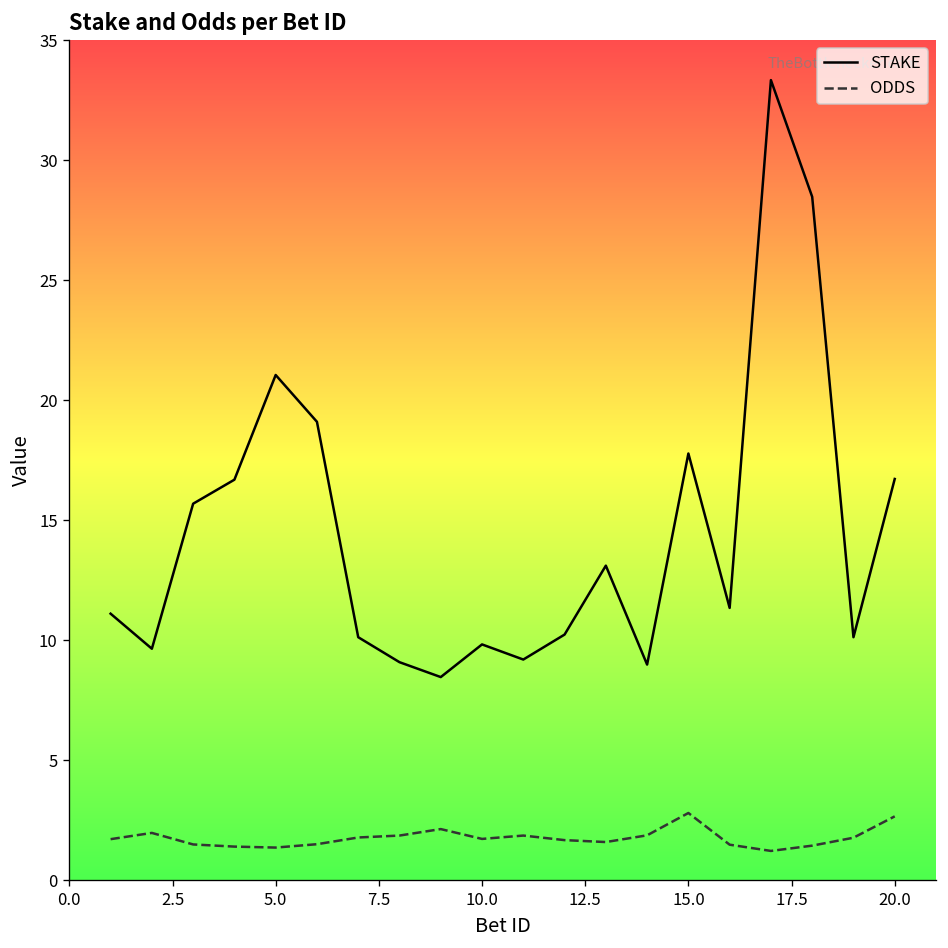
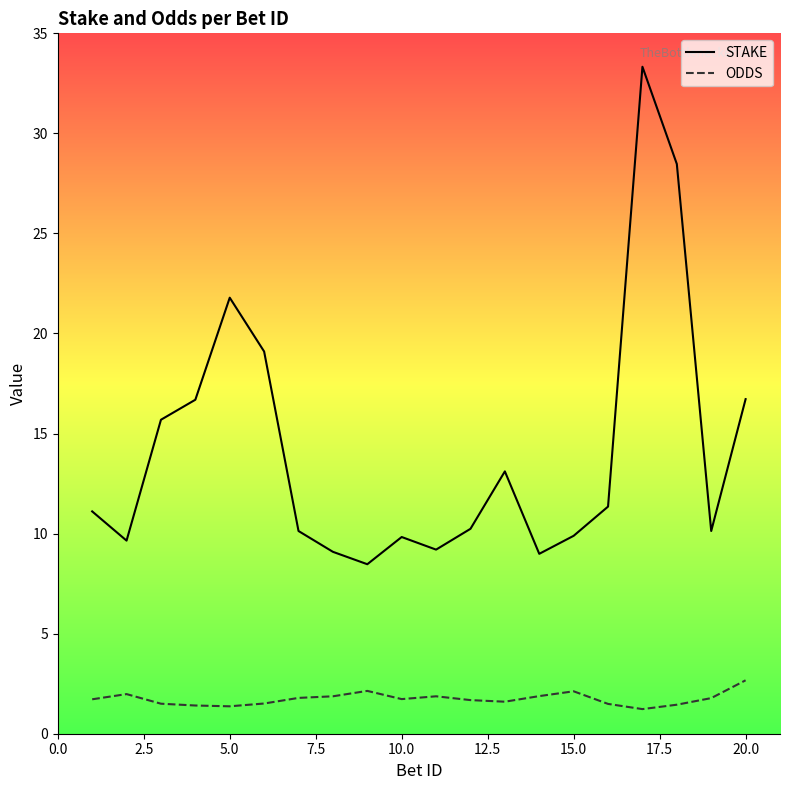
  {
    "STAKE": {
-     "5.0": 21.1,
+     "5.0": 21.8,
      "10.0": 9.8,
-     "15.0": 17.8,
+     "15.0": 9.9,
      "20.0": 16.7
    },
    "ODDS": {
      "5.0": 1.4,
      "10.0": 1.7,
-     "15.0": 2.8,
+     "15.0": 2.1,
      "20.0": 2.7
    }
  }
